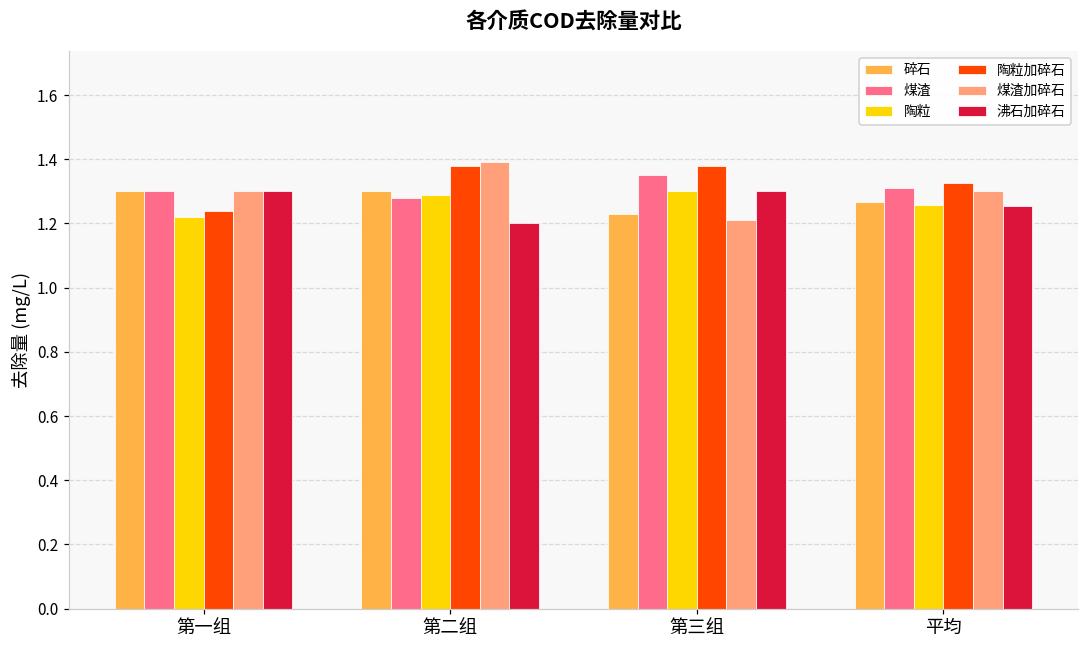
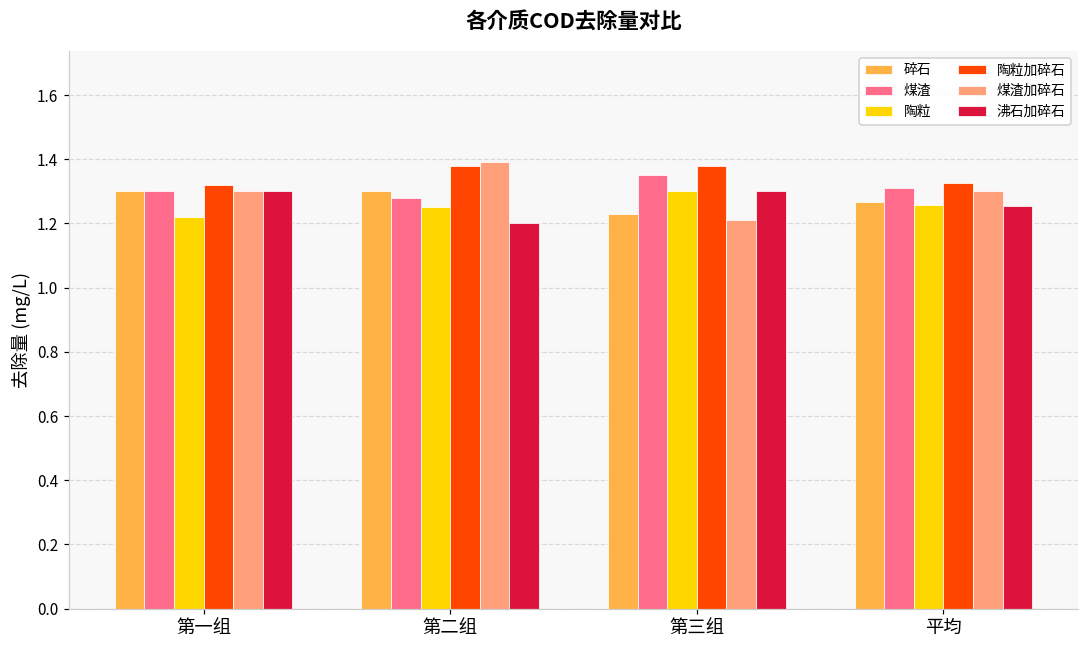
  {
    "陶粒": {
      "第一组": 1.22,
-     "第二组": 1.29,
+     "第二组": 1.25,
      "第三组": 1.30,
      "平均": 1.26
    },
    "陶粒加碎石": {
-     "第一组": 1.24,
+     "第一组": 1.32,
      "第二组": 1.38,
      "第三组": 1.38,
      "平均": 1.33
    },
    "沸石加碎石": {
      "第一组": 1.30,
      "第二组": 1.20,
      "第三组": 1.30,
      "平均": 1.25
    }
  }
